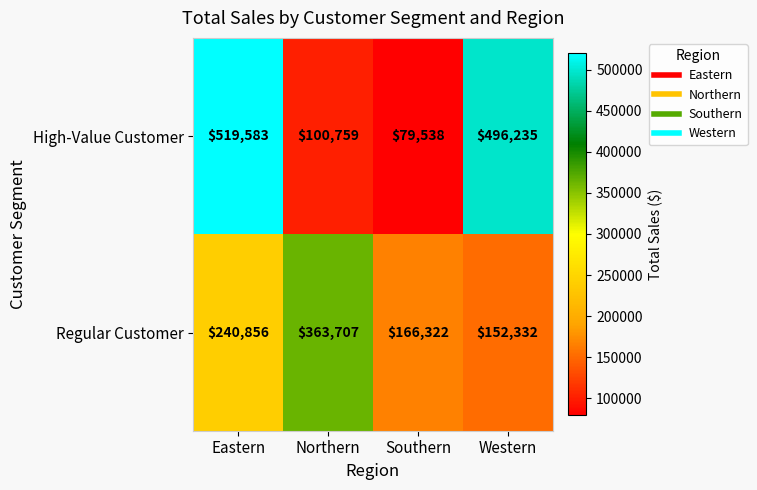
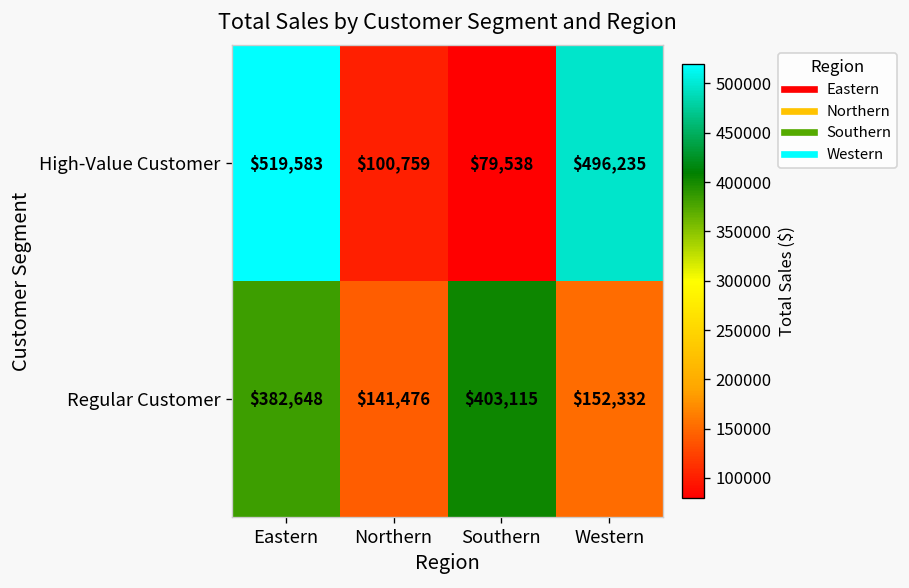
  {
    "High-Value Customer": {
      "Eastern": "$519,583",
      "Northern": "$100,759",
      "Southern": "$79,538",
      "Western": "$496,235"
    },
    "Regular Customer": {
-     "Eastern": "$240,856",
-     "Northern": "$363,707",
-     "Southern": "$166,322",
+     "Eastern": "$382,648",
+     "Northern": "$141,476",
+     "Southern": "$403,115",
      "Western": "$152,332"
    }
  }
